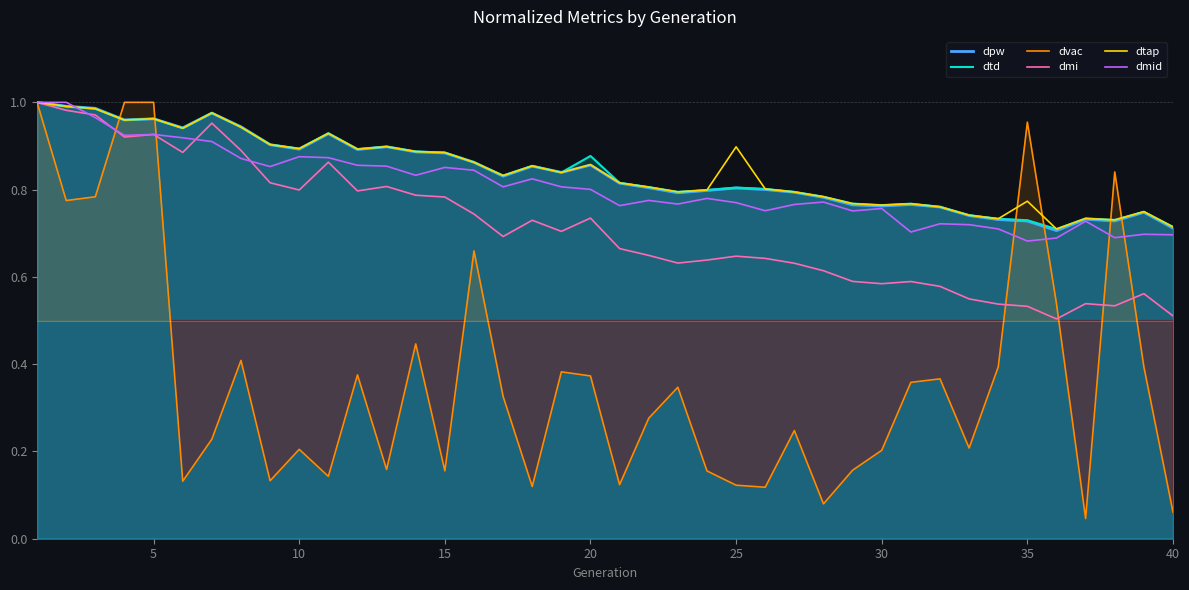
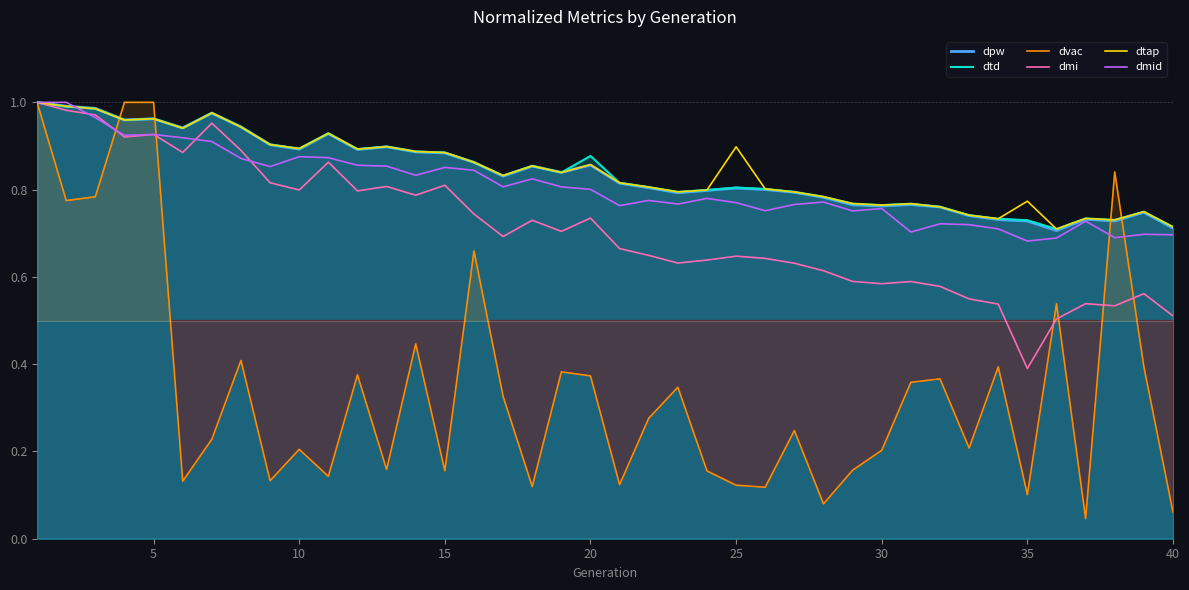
  {
    "dtd": {
      "20": 0.88
    },
    "dvac": {
      "5": 1.00,
      "10": 0.20,
      "15": 0.16,
      "20": 0.37,
      "25": 0.12,
      "30": 0.20,
-     "35": 0.95,
+     "35": 0.10,
      "40": 0.06
    },
    "dmi": {
      "10": 0.80,
-     "15": 0.78,
+     "15": 0.81,
      "20": 0.73,
      "25": 0.65,
      "30": 0.58,
-     "35": 0.53,
+     "35": 0.39,
      "40": 0.51
    },
    "dtap": {
      "25": 0.90,
      "35": 0.77
    },
    "dmid": {
      "10": 0.88,
      "15": 0.85,
      "20": 0.80,
      "25": 0.77,
      "35": 0.68,
      "40": 0.70
    }
  }
